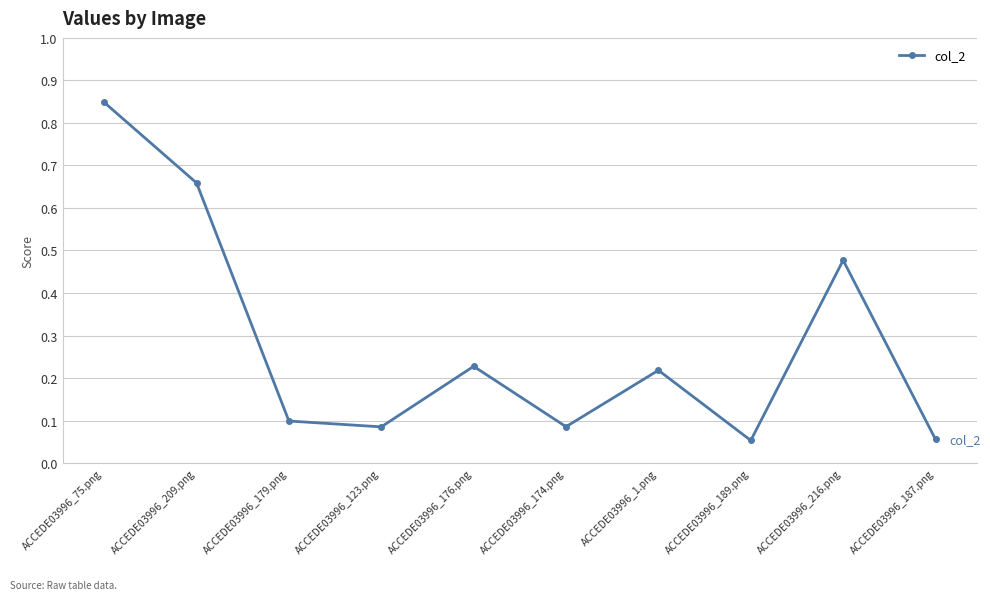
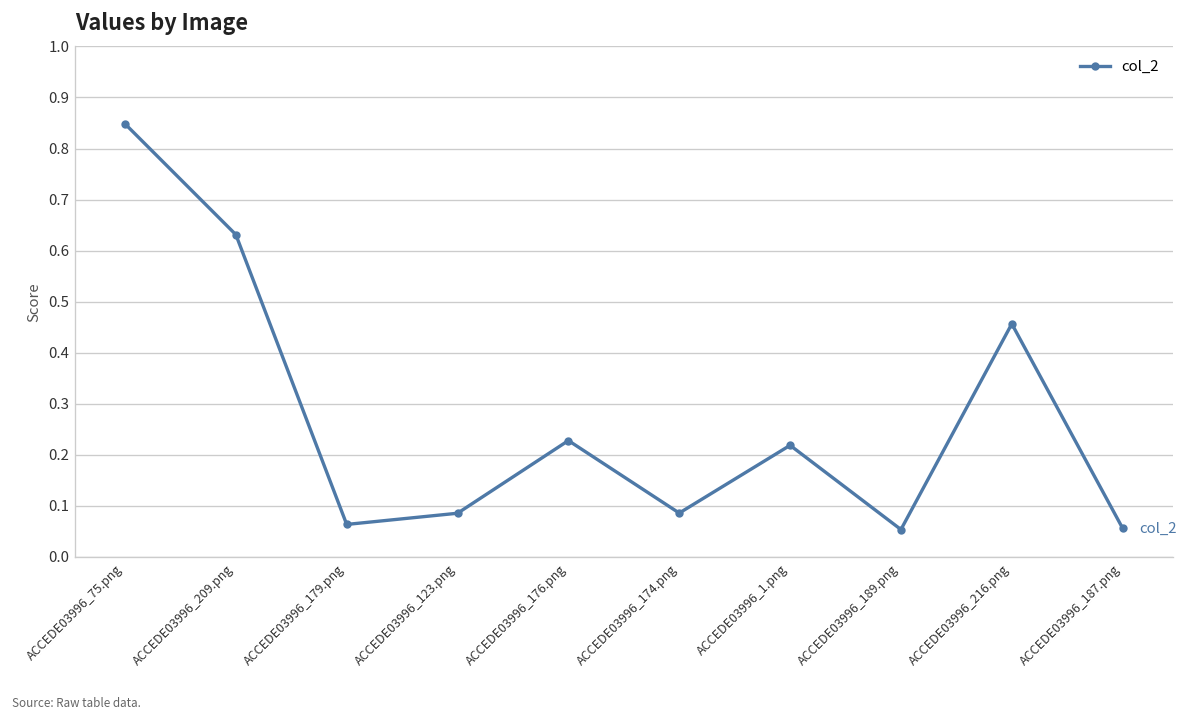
  {
    "ACCEDE03996_75.png": 0.85,
-   "ACCEDE03996_209.png": 0.66,
-   "ACCEDE03996_179.png": 0.10,
+   "ACCEDE03996_209.png": 0.63,
+   "ACCEDE03996_179.png": 0.06,
    "ACCEDE03996_123.png": 0.09,
    "ACCEDE03996_176.png": 0.23,
    "ACCEDE03996_174.png": 0.09,
    "ACCEDE03996_1.png": 0.22,
    "ACCEDE03996_189.png": 0.05,
-   "ACCEDE03996_216.png": 0.48
+   "ACCEDE03996_216.png": 0.46
  }
